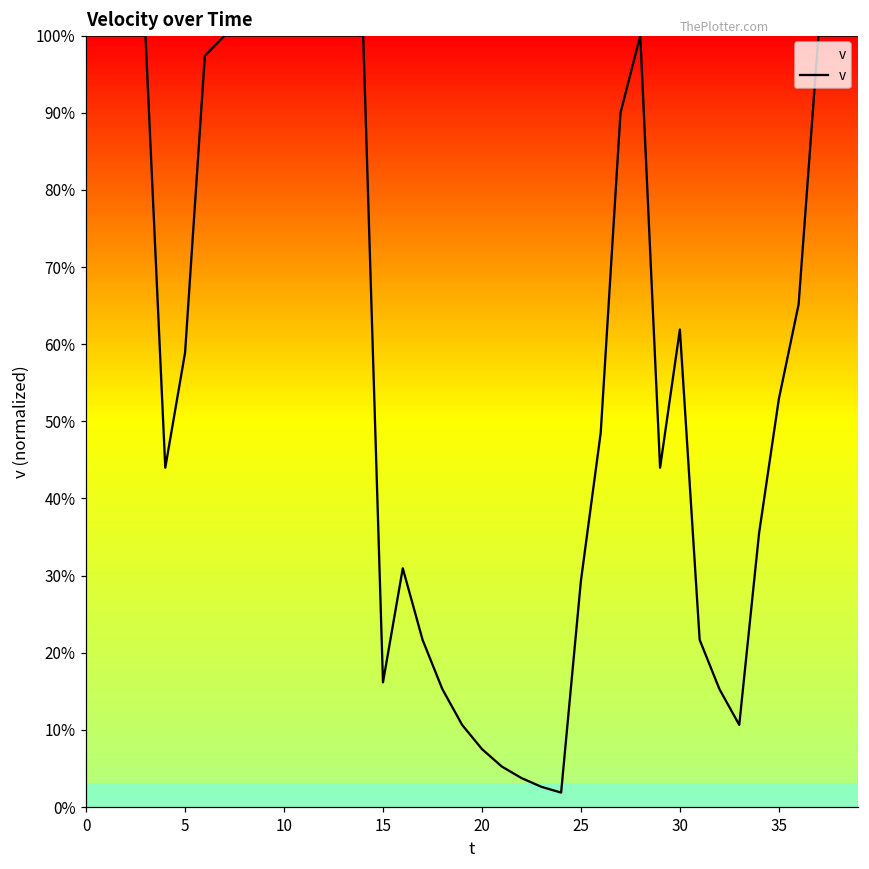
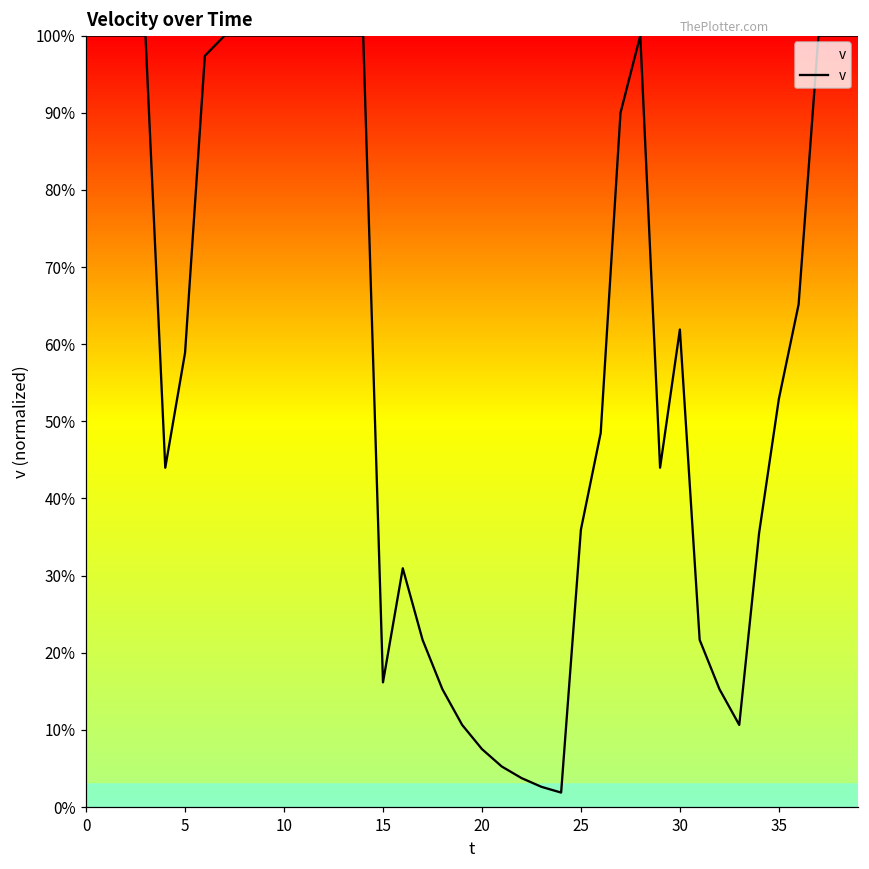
  {
    "0": "100%",
    "5": "59%",
    "10": "100%",
    "15": "16%",
    "20": "8%",
-   "25": "29%",
+   "25": "36%",
    "30": "62%",
    "35": "53%"
  }
